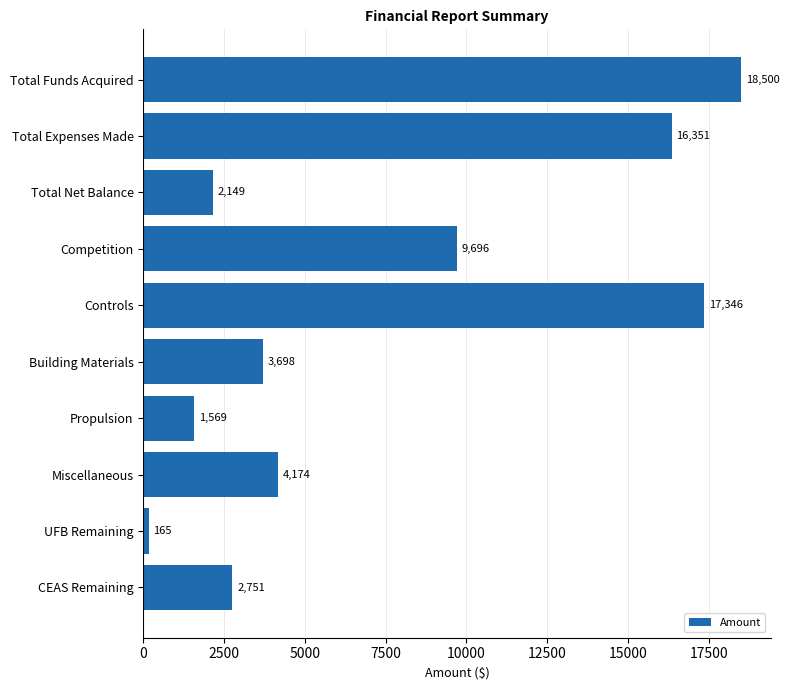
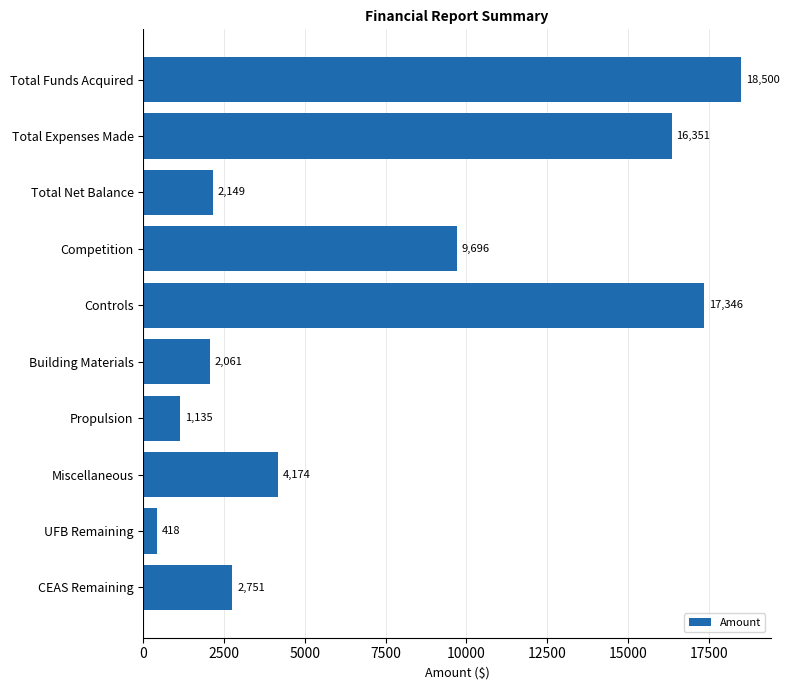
  {
    "Total Funds Acquired": "18,500",
    "Total Expenses Made": "16,351",
    "Total Net Balance": "2,149",
    "Competition": "9,696",
    "Controls": "17,346",
-   "Building Materials": "3,698",
-   "Propulsion": "1,569",
+   "Building Materials": "2,061",
+   "Propulsion": "1,135",
    "Miscellaneous": "4,174",
-   "UFB Remaining": "165",
+   "UFB Remaining": "418",
    "CEAS Remaining": "2,751"
  }
